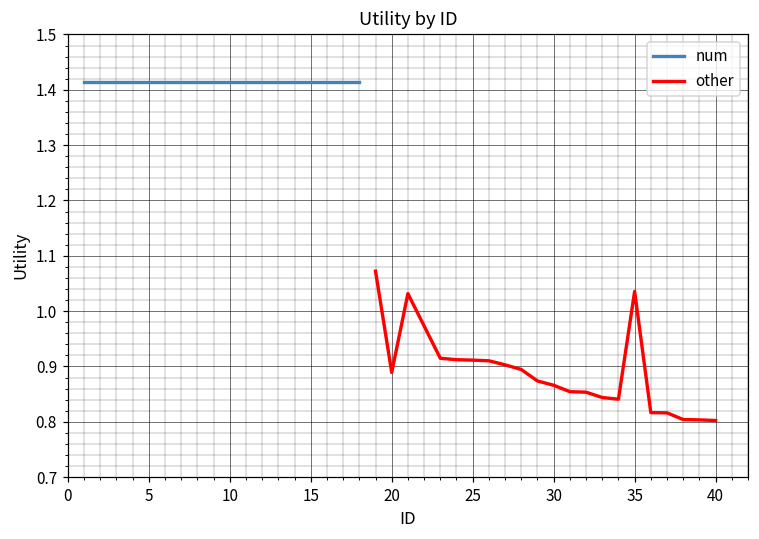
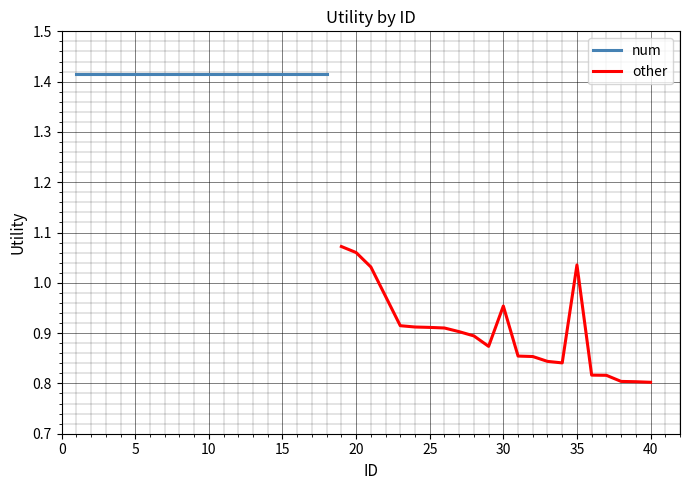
  {
    "num": {
      "5": 1.41,
      "10": 1.41,
      "15": 1.41
    },
    "other": {
-     "20": 0.89,
+     "20": 1.06,
      "25": 0.91,
-     "30": 0.87,
+     "30": 0.95,
      "35": 1.04,
      "40": 0.80
    }
  }
